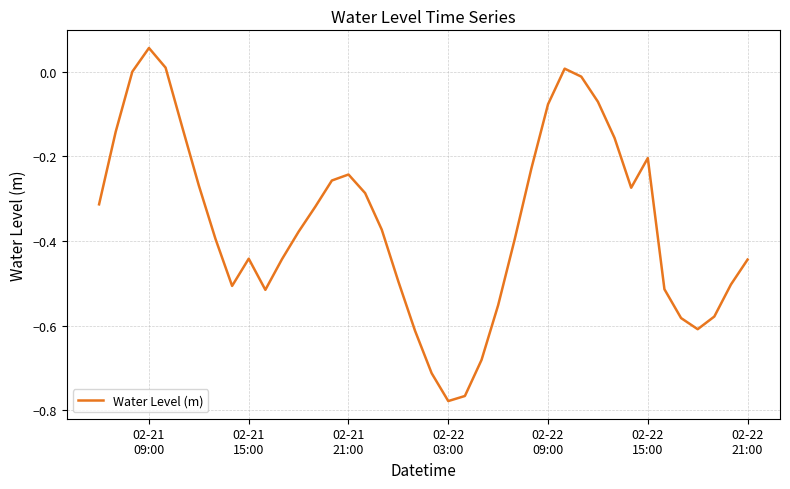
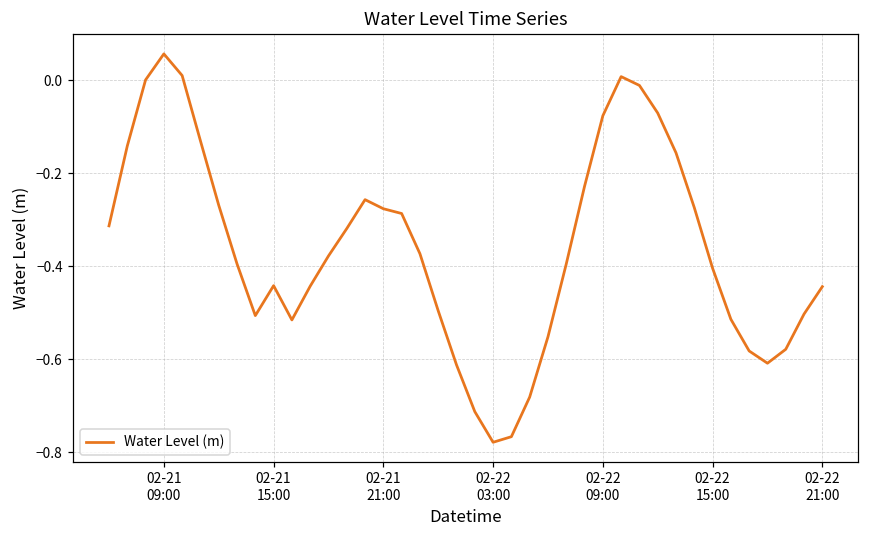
  {
    "02-21 09:00": 0.06,
    "02-21 15:00": -0.44,
-   "02-21 21:00": -0.24,
+   "02-21 21:00": -0.28,
    "02-22 03:00": -0.78,
    "02-22 09:00": -0.08,
-   "02-22 15:00": -0.20,
+   "02-22 15:00": -0.40,
    "02-22 21:00": -0.44
  }
